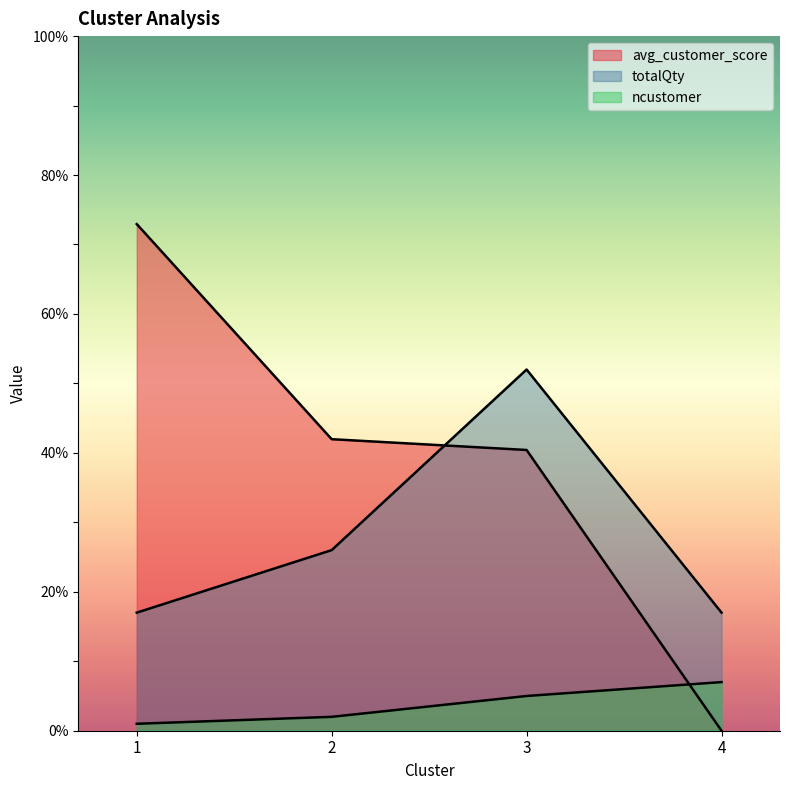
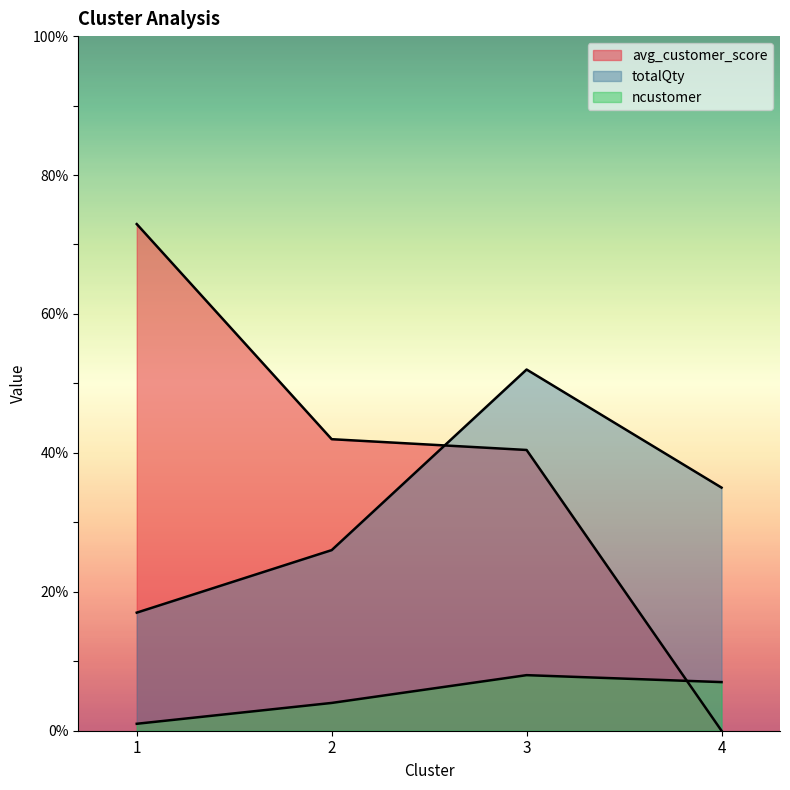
  {
    "avg_customer_score": {
      "1": "73%",
      "2": "42%",
      "3": "40%",
      "4": "0%"
    },
    "totalQty": {
      "1": "17%",
      "2": "26%",
      "3": "52%",
-     "4": "17%"
+     "4": "35%"
    },
    "ncustomer": {
      "1": "1%",
-     "2": "2%",
-     "3": "5%",
+     "2": "4%",
+     "3": "8%",
      "4": "7%"
    }
  }
